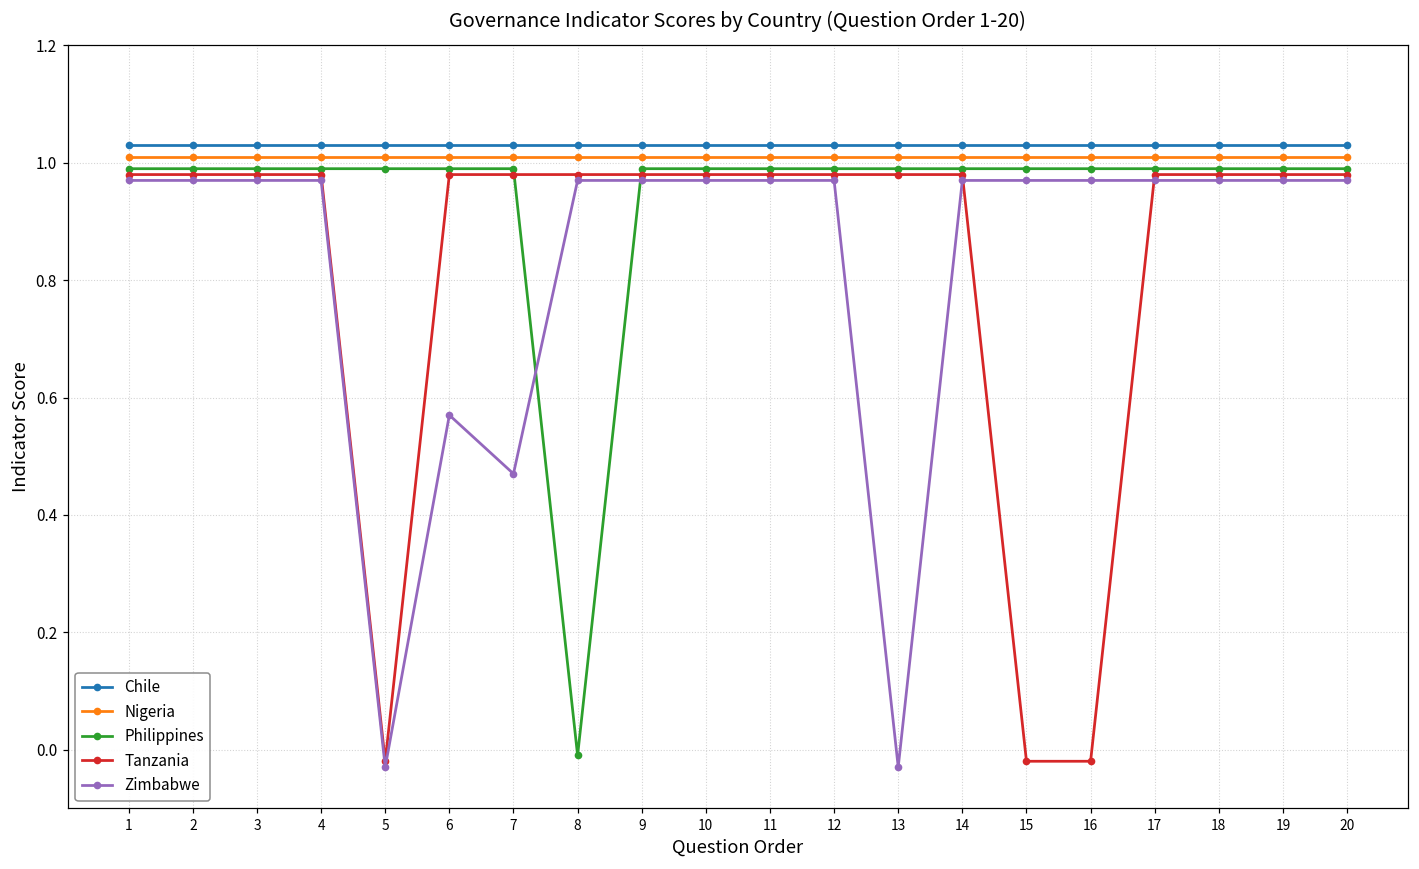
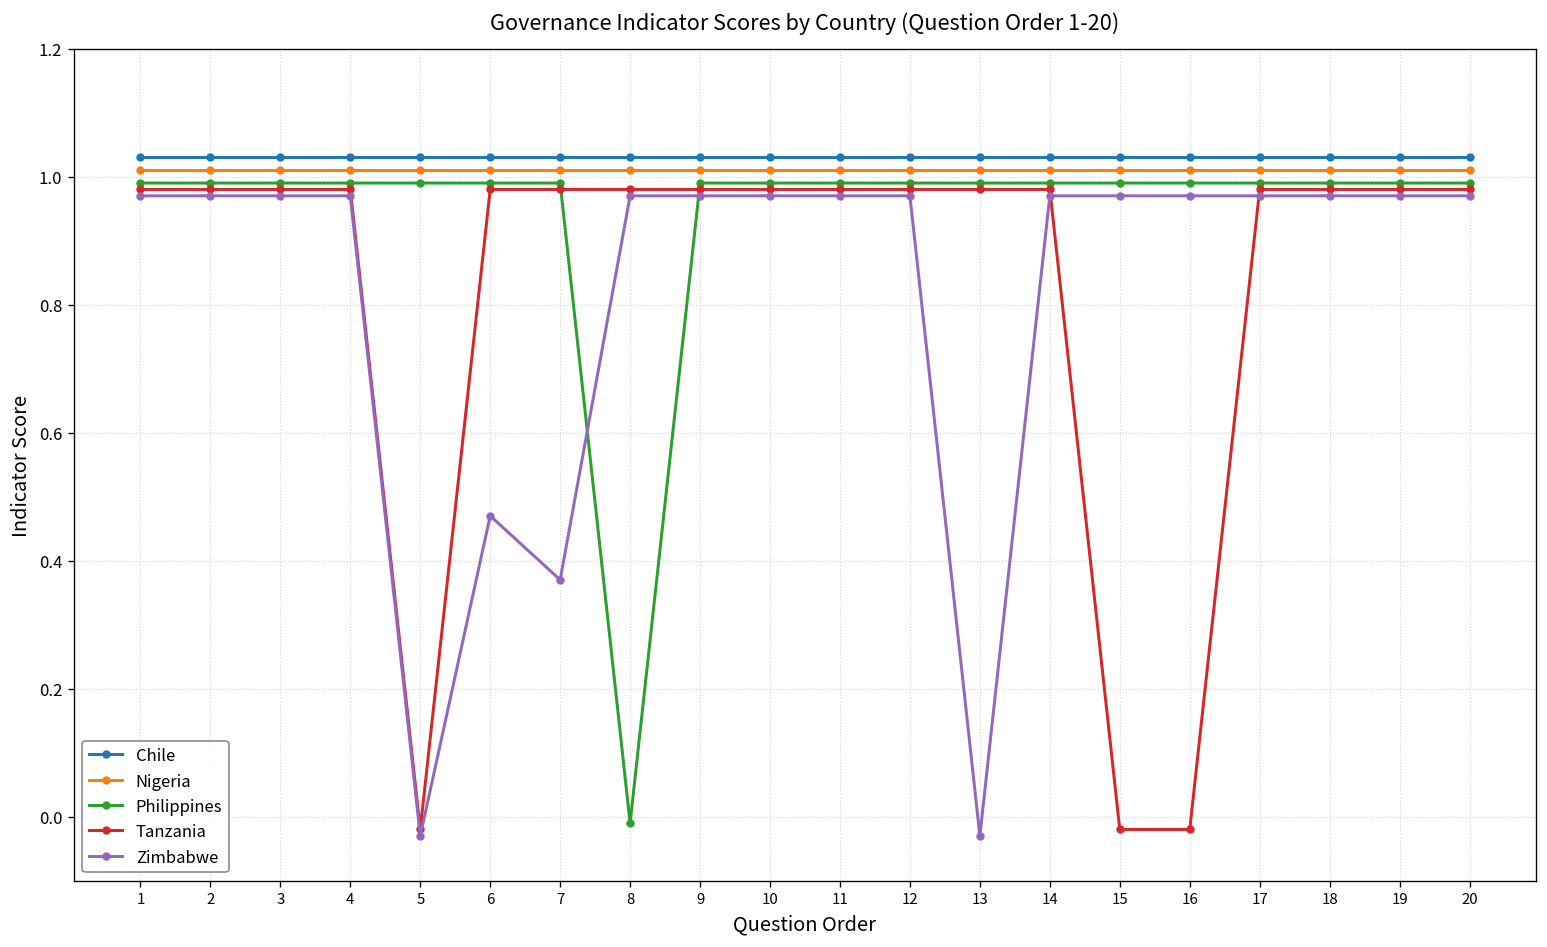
  {
    "Chile": {
      "1": 1.03,
      "2": 1.03,
      "3": 1.03,
      "4": 1.03,
      "5": 1.03,
      "6": 1.03,
      "7": 1.03,
      "8": 1.03,
      "9": 1.03,
      "10": 1.03,
      "11": 1.03,
      "12": 1.03,
      "13": 1.03,
      "14": 1.03,
      "15": 1.03,
      "16": 1.03,
      "17": 1.03,
      "18": 1.03,
      "19": 1.03,
      "20": 1.03
    },
    "Nigeria": {
      "1": 1.01,
      "2": 1.01,
      "3": 1.01,
      "4": 1.01,
      "5": 1.01,
      "6": 1.01,
      "7": 1.01,
      "8": 1.01,
      "9": 1.01,
      "10": 1.01,
      "11": 1.01,
      "12": 1.01,
      "13": 1.01,
      "14": 1.01,
      "15": 1.01,
      "16": 1.01,
      "17": 1.01,
      "18": 1.01,
      "19": 1.01,
      "20": 1.01
    },
    "Philippines": {
      "1": 0.99,
      "2": 0.99,
      "3": 0.99,
      "4": 0.99,
      "5": 0.99,
      "6": 0.99,
      "7": 0.99,
      "8": -0.01,
      "9": 0.99,
      "10": 0.99,
      "11": 0.99,
      "12": 0.99,
      "13": 0.99,
      "14": 0.99,
      "15": 0.99,
      "16": 0.99,
      "17": 0.99,
      "18": 0.99,
      "19": 0.99,
      "20": 0.99
    },
    "Tanzania": {
      "1": 0.98,
      "2": 0.98,
      "3": 0.98,
      "4": 0.98,
      "5": -0.02,
      "6": 0.98,
      "7": 0.98,
      "8": 0.98,
      "9": 0.98,
      "10": 0.98,
      "11": 0.98,
      "12": 0.98,
      "13": 0.98,
      "14": 0.98,
      "15": -0.02,
      "16": -0.02,
      "17": 0.98,
      "18": 0.98,
      "19": 0.98,
      "20": 0.98
    },
    "Zimbabwe": {
      "1": 0.97,
      "2": 0.97,
      "3": 0.97,
      "4": 0.97,
      "5": -0.03,
-     "6": 0.57,
-     "7": 0.47,
+     "6": 0.47,
+     "7": 0.37,
      "8": 0.97,
      "9": 0.97,
      "10": 0.97,
      "11": 0.97,
      "12": 0.97,
      "13": -0.03,
      "14": 0.97,
      "15": 0.97,
      "16": 0.97,
      "17": 0.97,
      "18": 0.97,
      "19": 0.97,
      "20": 0.97
    }
  }
